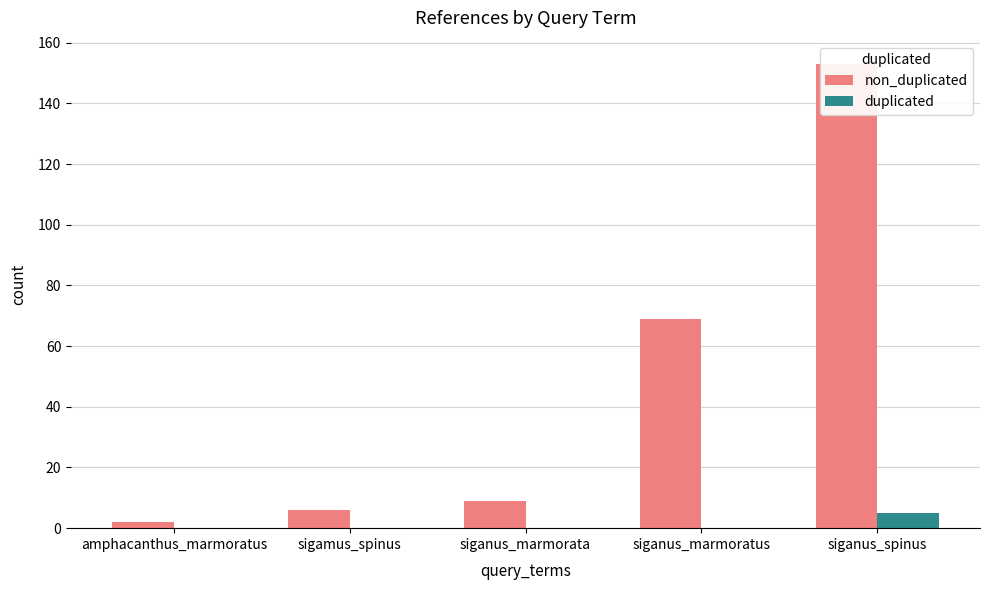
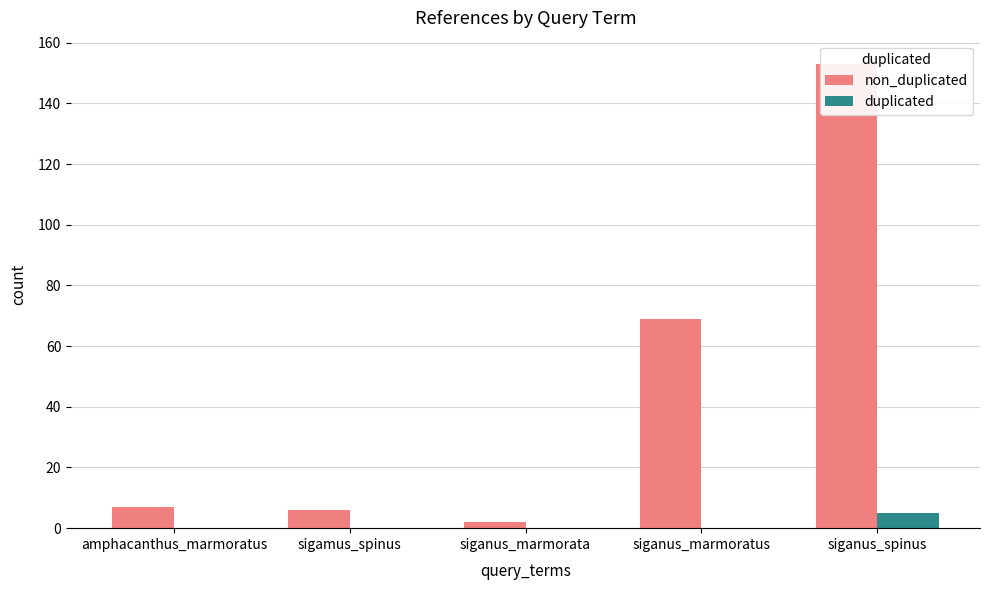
  {
    "non_duplicated": {
-     "amphacanthus_marmoratus": 2,
+     "amphacanthus_marmoratus": 7,
      "sigamus_spinus": 6,
-     "siganus_marmorata": 9,
+     "siganus_marmorata": 2,
      "siganus_marmoratus": 69
    },
    "duplicated": {
      "amphacanthus_marmoratus": 0,
      "sigamus_spinus": 0,
      "siganus_marmorata": 0,
      "siganus_marmoratus": 0,
      "siganus_spinus": 5
    }
  }
